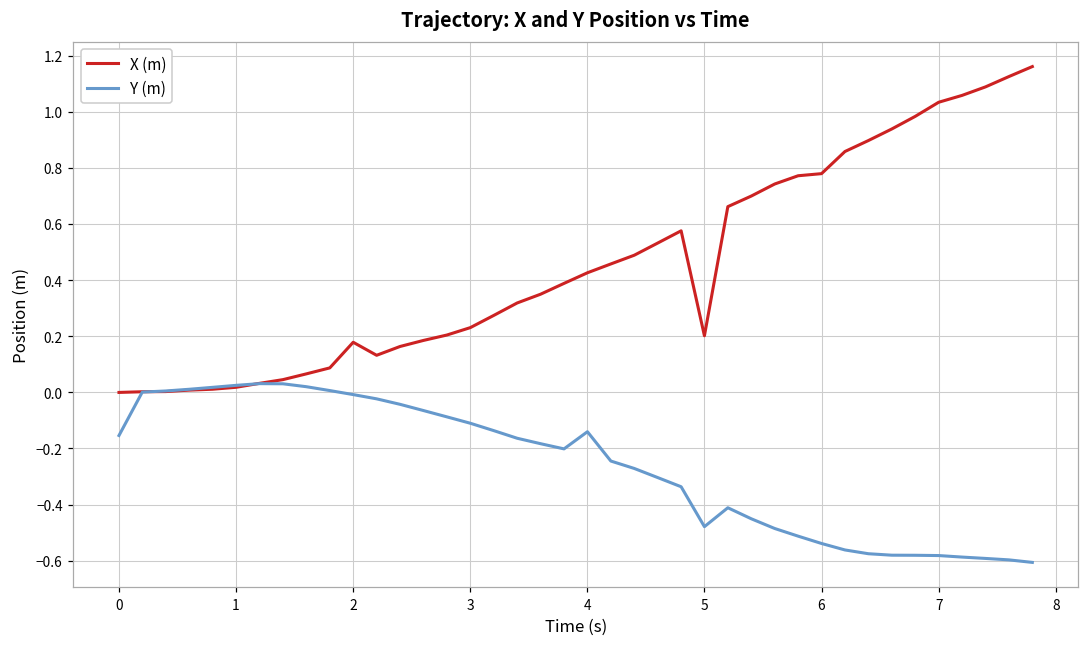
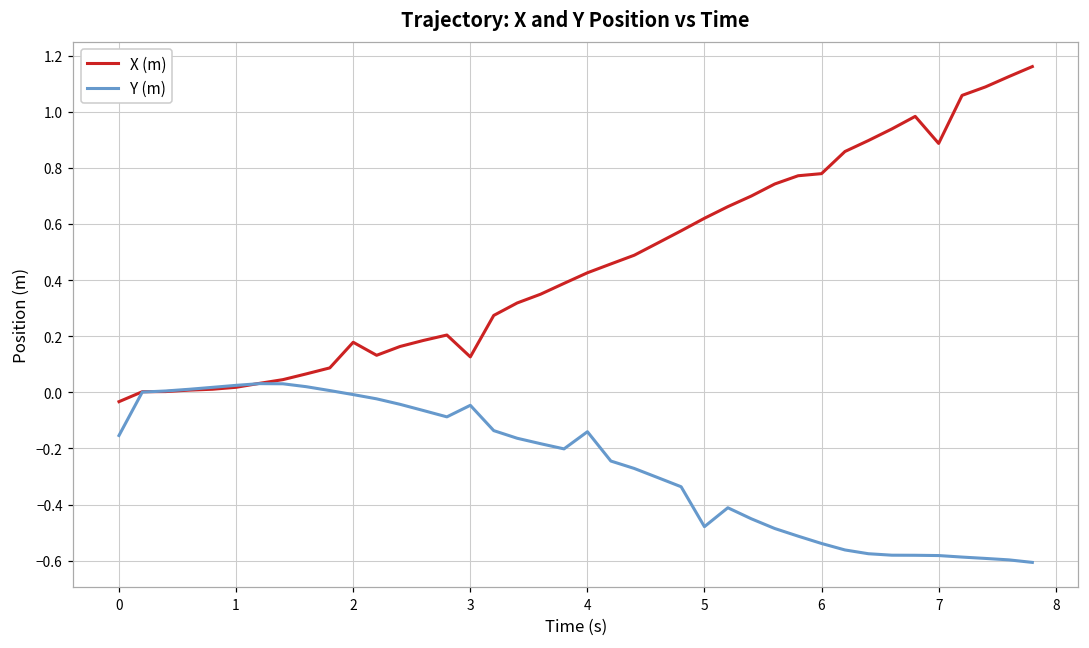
  {
    "X (m)": {
-     "0": 0.00,
+     "0": -0.03,
      "2": 0.18,
-     "3": 0.23,
+     "3": 0.13,
      "4": 0.43,
-     "5": 0.20,
+     "5": 0.62,
      "6": 0.78,
-     "7": 1.03
+     "7": 0.89
    },
    "Y (m)": {
      "0": -0.15,
      "2": -0.01,
-     "3": -0.11,
+     "3": -0.05,
      "4": -0.14,
      "5": -0.48,
      "6": -0.54,
      "7": -0.58
    }
  }
